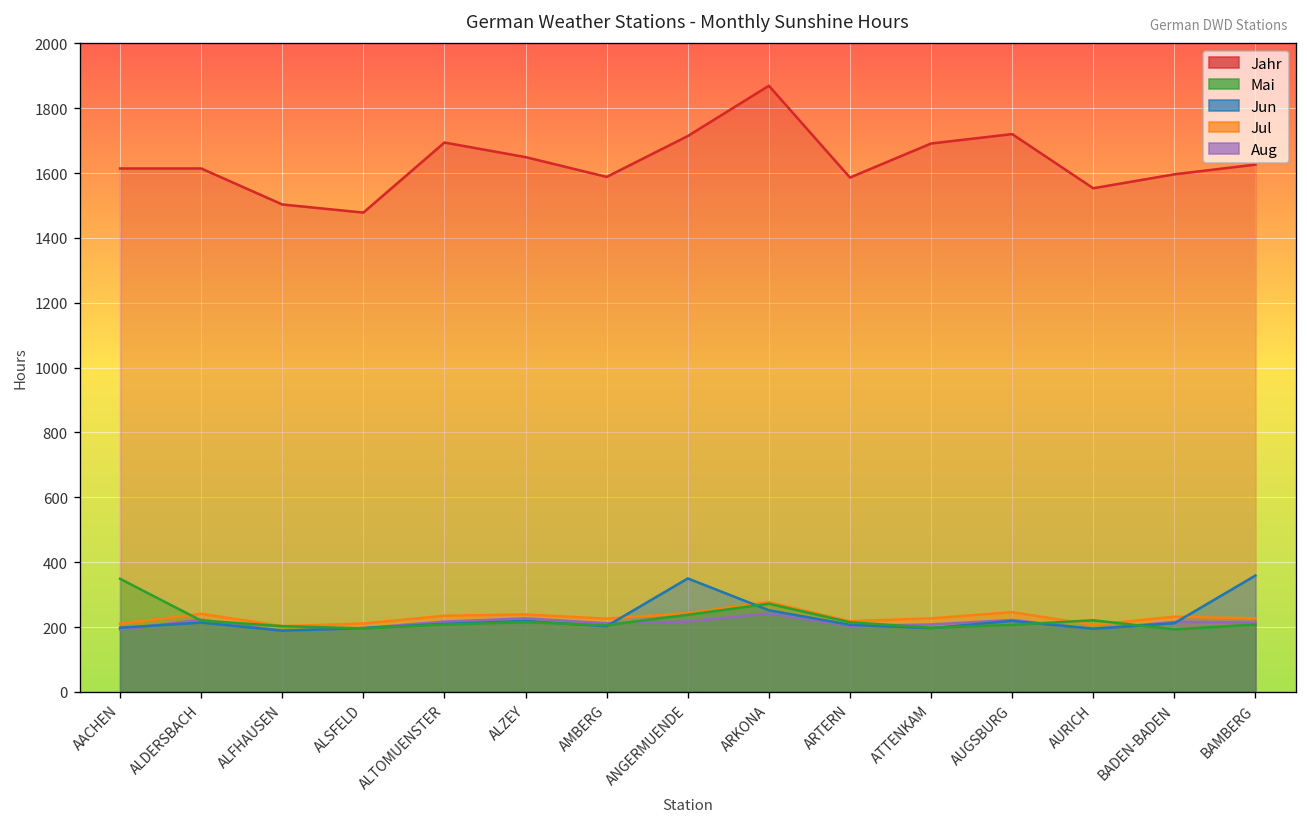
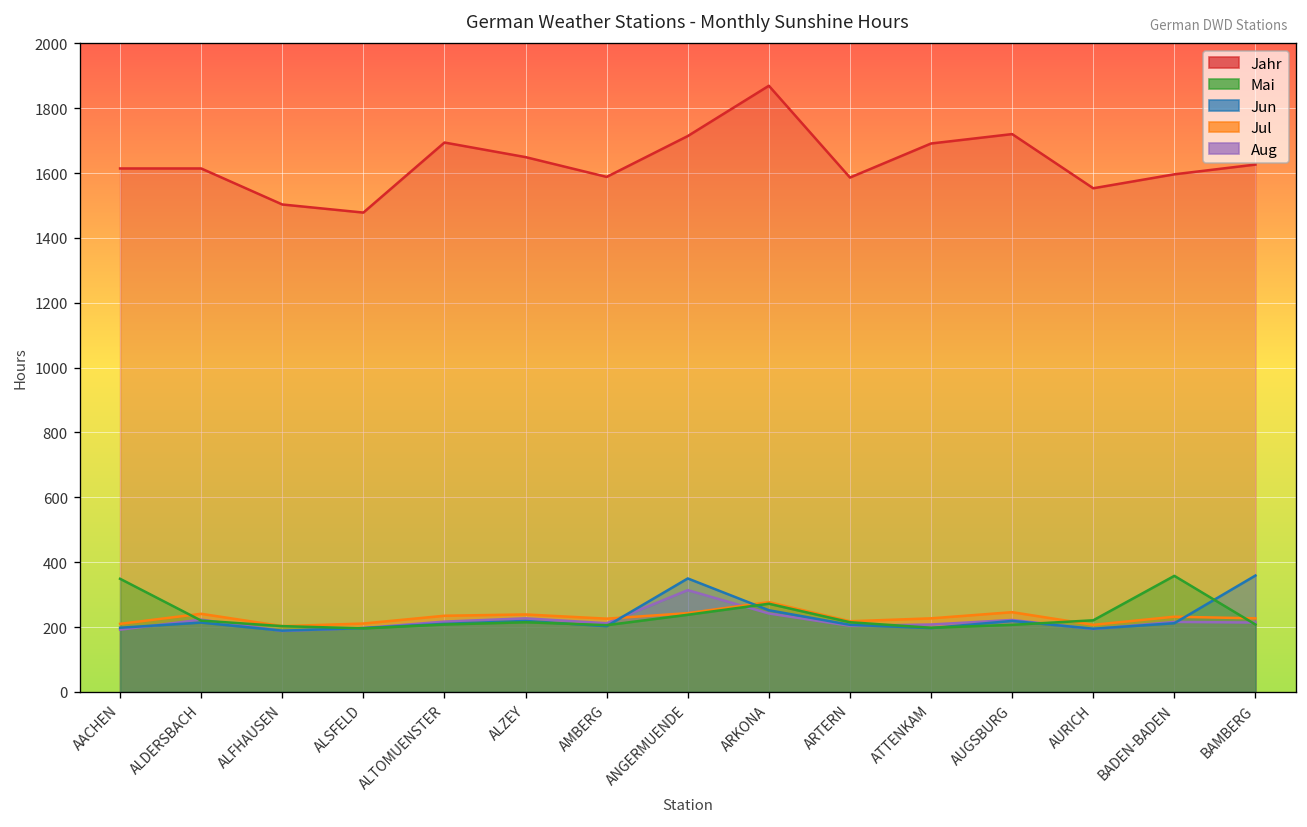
  {
    "Aug": {
-     "ANGERMUENDE": 220,
+     "ANGERMUENDE": 310,
      "ARKONA": 240,
      "ATTENKAM": 210
    },
    "Jun": {
      "ANGERMUENDE": 350,
      "ARKONA": 250,
      "BAMBERG": 360
    },
    "Mai": {
      "AACHEN": 350,
      "AUGSBURG": 210,
      "AURICH": 220,
-     "BADEN-BADEN": 190
+     "BADEN-BADEN": 360
    }
  }
